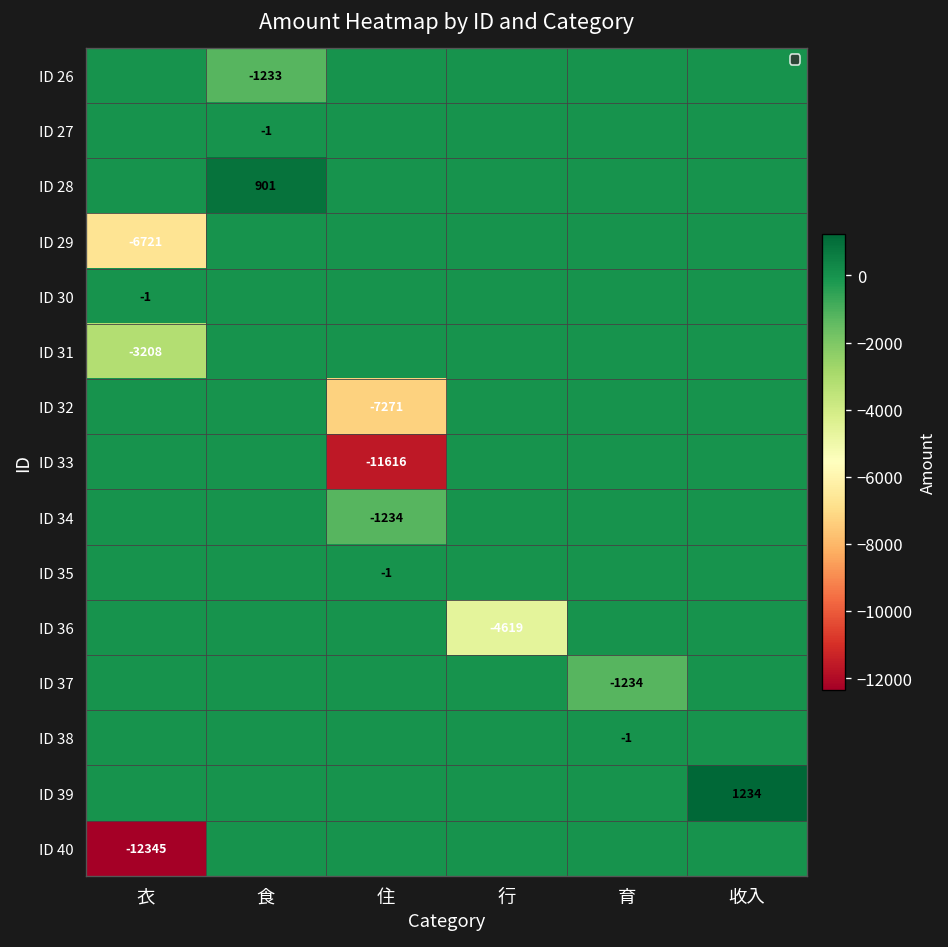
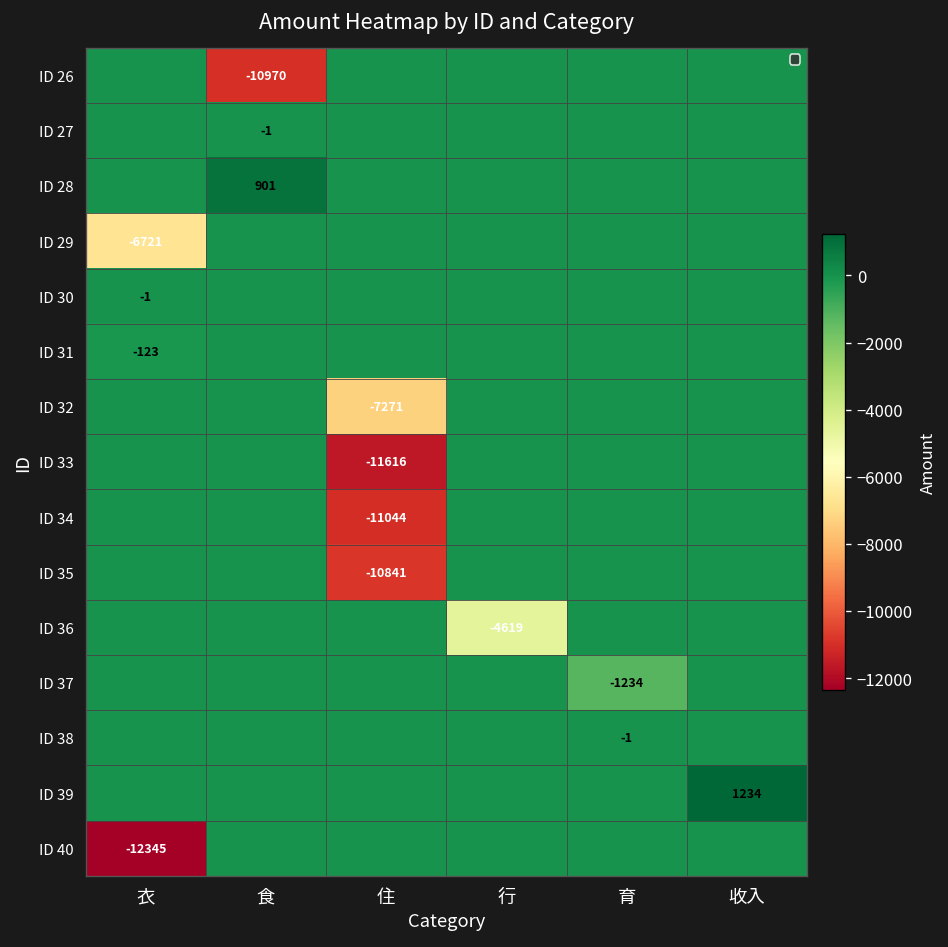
  {
    "ID 26": {
-     "食": -1233
+     "食": -10970
    },
    "ID 27": {
      "食": -1
    },
    "ID 28": {
      "食": 901
    },
    "ID 29": {
      "衣": -6721
    },
    "ID 30": {
      "衣": -1
    },
    "ID 31": {
-     "衣": -3208
+     "衣": -123
    },
    "ID 32": {
      "住": -7271
    },
    "ID 33": {
      "住": -11616
    },
    "ID 34": {
-     "住": -1234
+     "住": -11044
    },
    "ID 35": {
-     "住": -1
+     "住": -10841
    },
    "ID 36": {
      "行": -4619
    },
    "ID 37": {
      "育": -1234
    },
    "ID 38": {
      "育": -1
    },
    "ID 39": {
      "收入": 1234
    },
    "ID 40": {
      "衣": -12345
    }
  }
